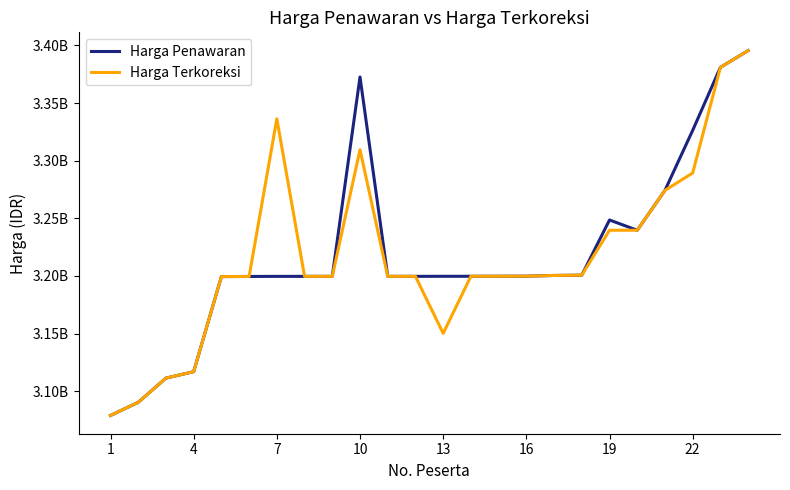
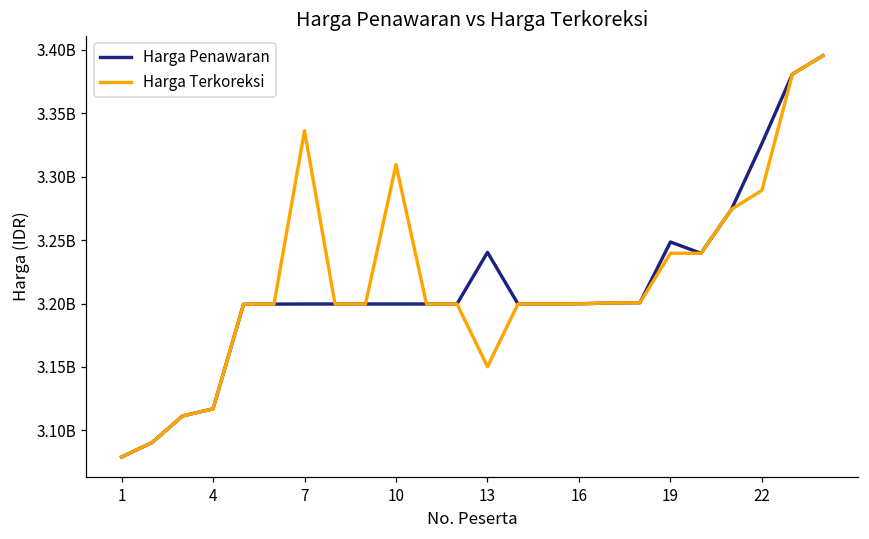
  {
    "Harga Penawaran": {
      "7": 3200000000,
-     "10": 3373000000,
-     "13": 3200000000,
+     "10": 3200000000,
+     "13": 3240000000,
      "19": 3249000000,
      "22": 3326000000
    },
    "Harga Terkoreksi": {
      "7": 3336000000,
      "10": 3310000000,
      "13": 3150000000,
      "19": 3240000000,
      "22": 3289000000
    }
  }
